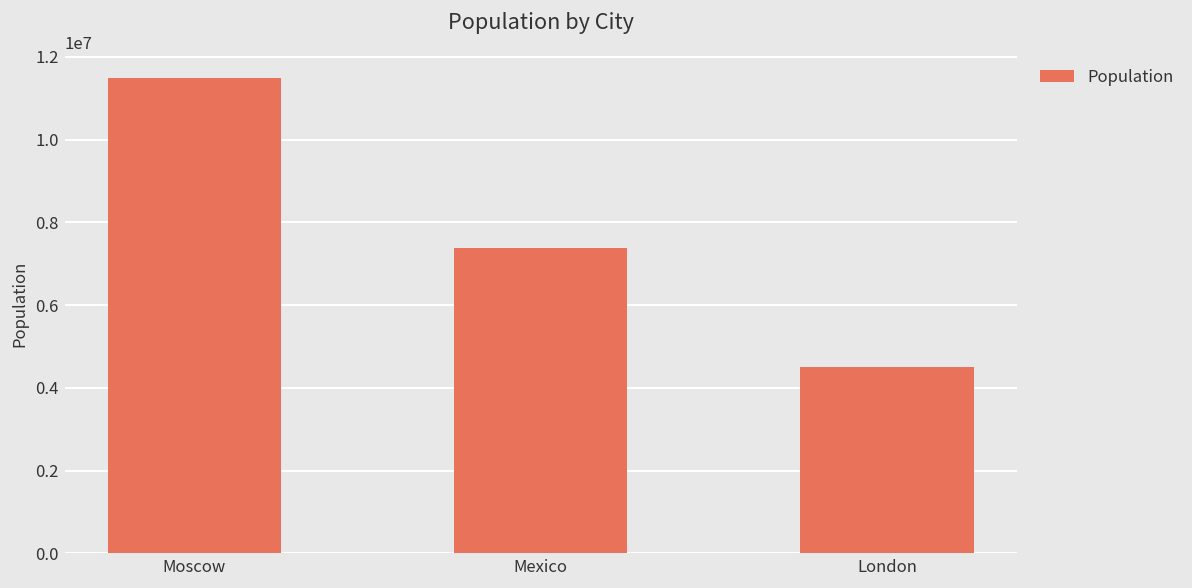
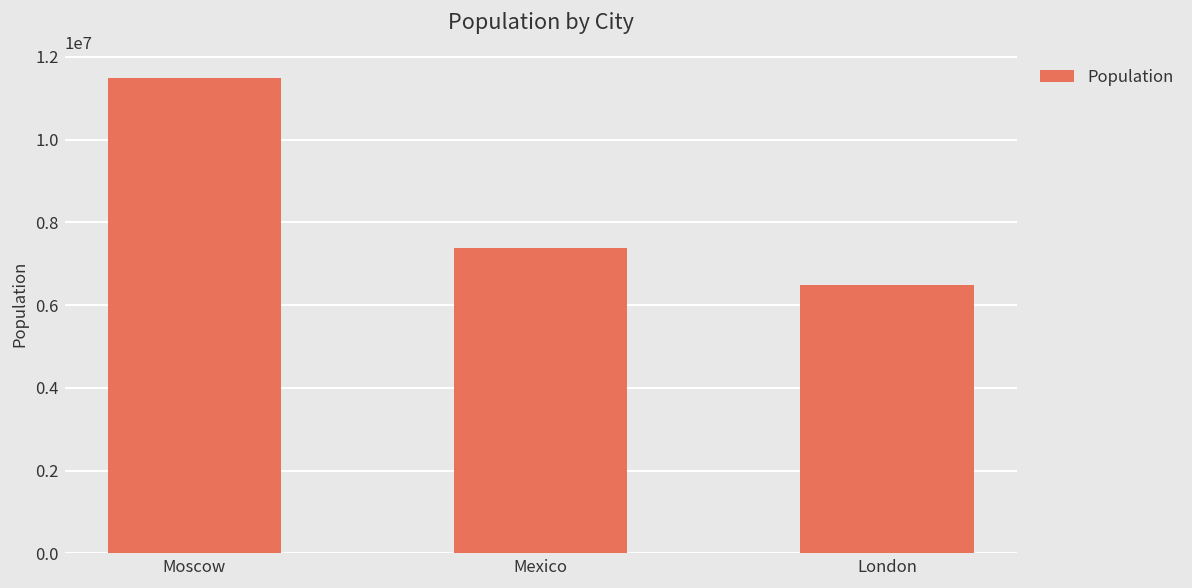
  {
    "Moscow": 11500000,
    "Mexico": 7400000,
-   "London": 4500000
+   "London": 6500000
  }
